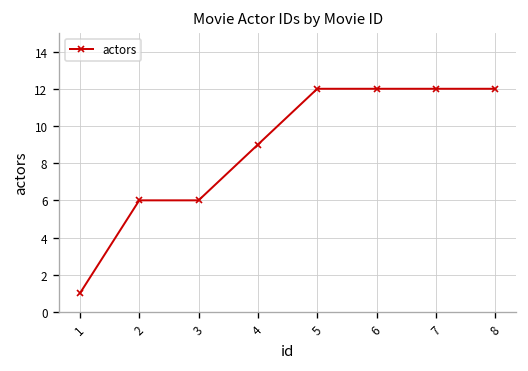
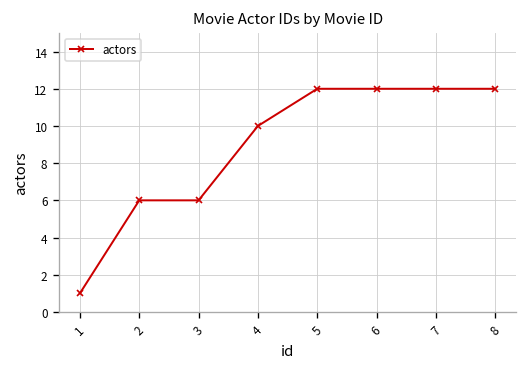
  {
    "1": 1,
    "2": 6,
    "3": 6,
-   "4": 9,
+   "4": 10,
    "5": 12,
    "6": 12,
    "7": 12,
    "8": 12
  }
